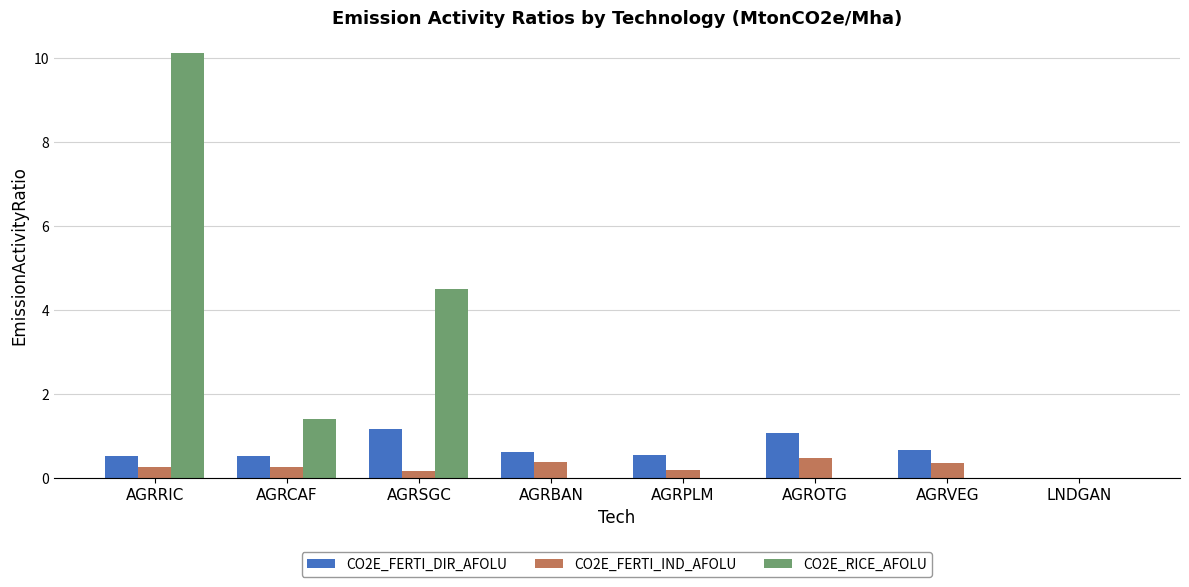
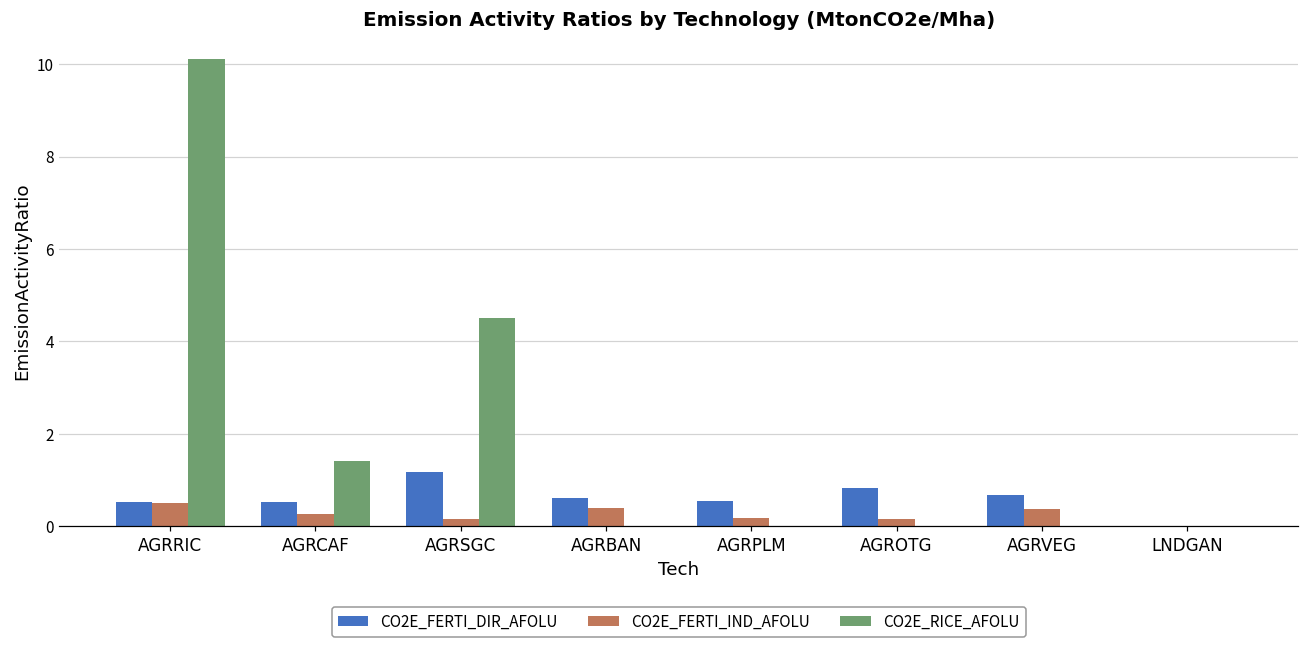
  {
    "CO2E_FERTI_DIR_AFOLU": {
      "AGRRIC": 0.5,
      "AGRCAF": 0.5,
      "AGRSGC": 1.2,
      "AGRBAN": 0.6,
      "AGRPLM": 0.5,
-     "AGROTG": 1.1,
+     "AGROTG": 0.8,
      "AGRVEG": 0.7,
      "LNDGAN": 0.0
    },
    "CO2E_FERTI_IND_AFOLU": {
-     "AGRRIC": 0.3,
+     "AGRRIC": 0.5,
      "AGRCAF": 0.3,
      "AGRSGC": 0.2,
      "AGRBAN": 0.4,
      "AGRPLM": 0.2,
-     "AGROTG": 0.5,
+     "AGROTG": 0.1,
      "AGRVEG": 0.4,
      "LNDGAN": 0.0
    },
    "CO2E_RICE_AFOLU": {
      "AGRRIC": 10.1,
      "AGRCAF": 1.4,
      "AGRSGC": 4.5,
      "AGRBAN": 0.0,
      "AGRPLM": 0.0,
      "AGROTG": 0.0,
      "AGRVEG": 0.0,
      "LNDGAN": 0.0
    }
  }
